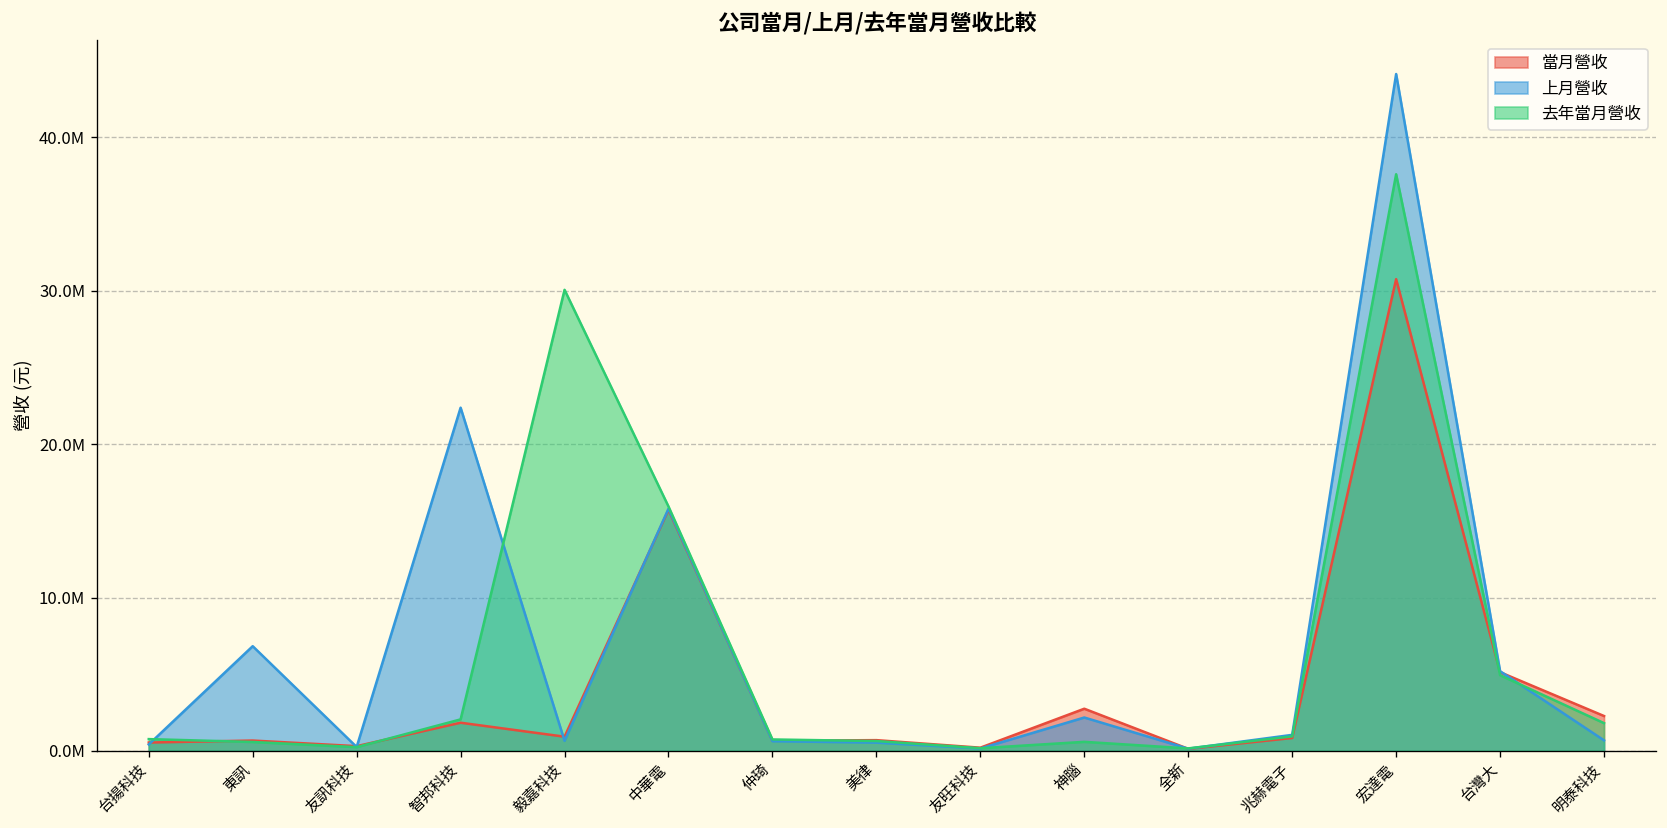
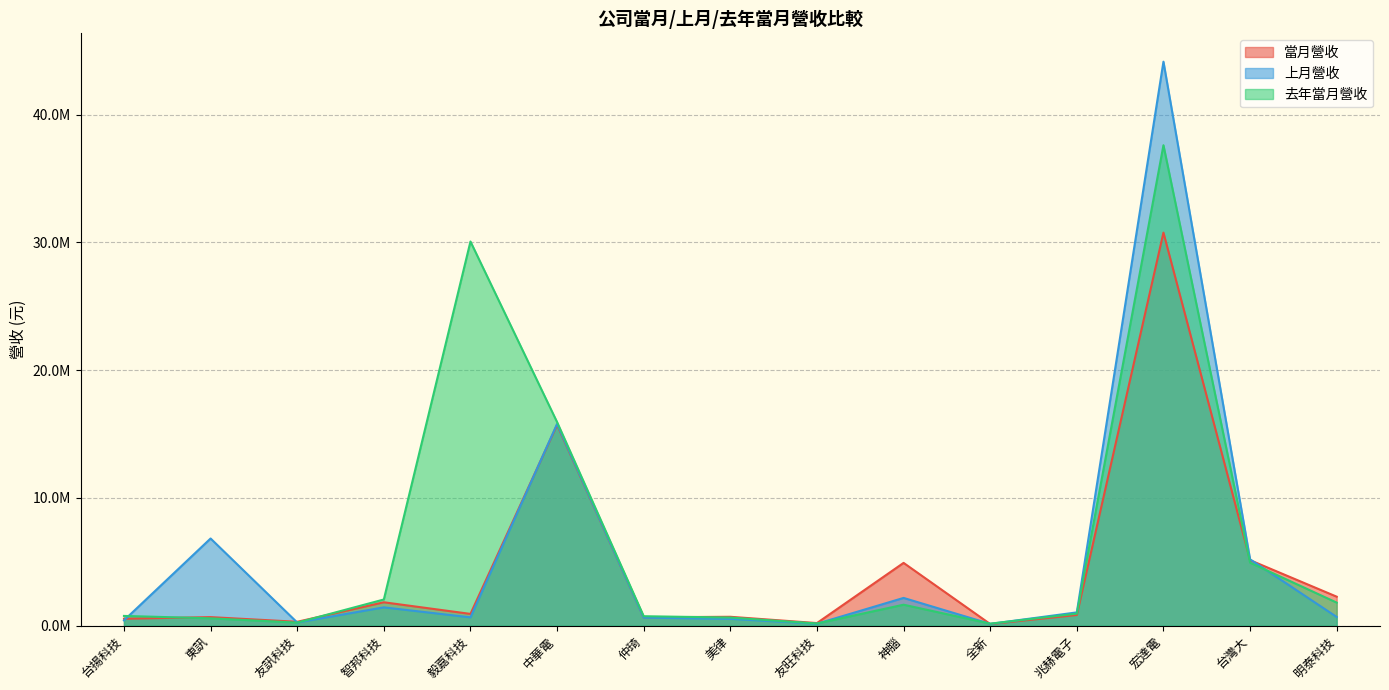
  {
    "當月營收": {
      "智邦科技": 1800000,
      "毅嘉科技": 900000,
-     "神腦": 2700000,
+     "神腦": 4900000,
      "宏達電": 30800000,
      "明泰科技": 2300000
    },
    "上月營收": {
      "東訊": 6800000,
-     "智邦科技": 22400000,
+     "智邦科技": 1400000,
      "毅嘉科技": 700000,
      "神腦": 2200000,
      "宏達電": 44100000,
      "明泰科技": 700000
    },
    "去年當月營收": {
      "台揚科技": 800000,
      "智邦科技": 2100000,
      "毅嘉科技": 30100000,
-     "神腦": 600000,
+     "神腦": 1600000,
      "宏達電": 37600000,
      "明泰科技": 1800000
    }
  }
